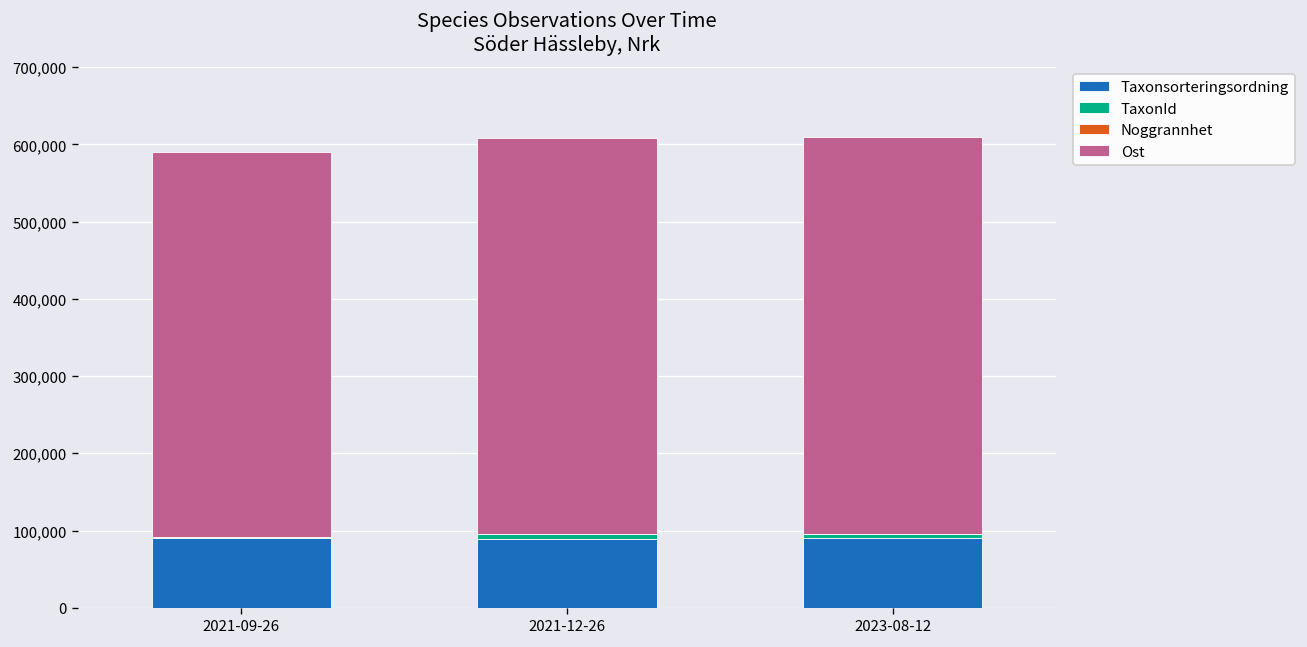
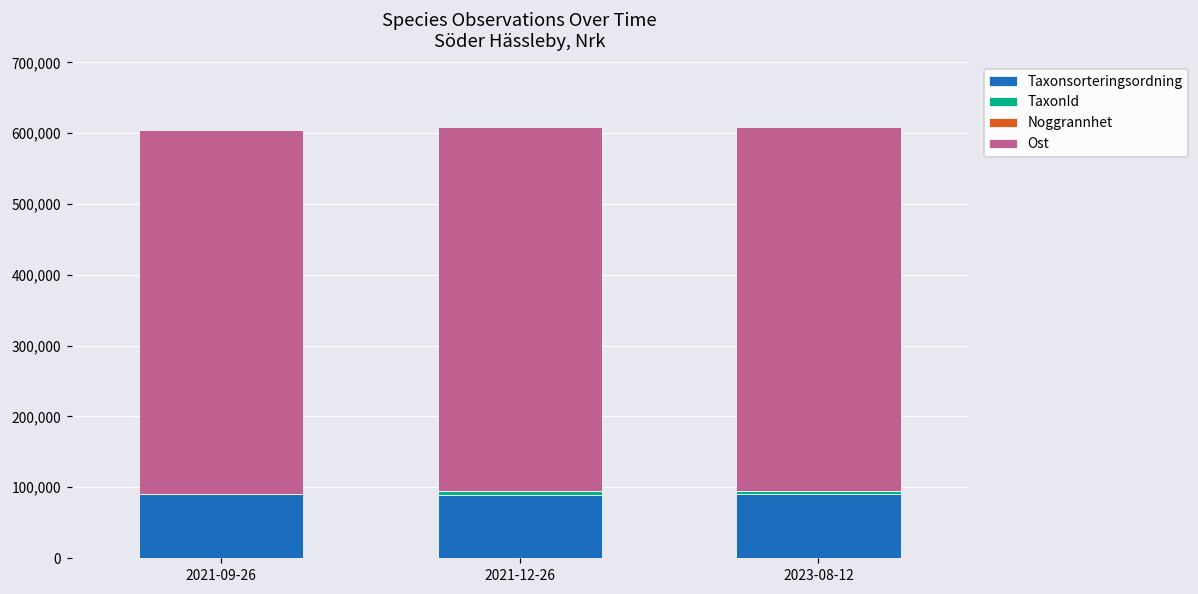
  {
    "Taxonsorteringsordning": {
      "2021-09-26": "90,000",
      "2021-12-26": "90,000",
      "2023-08-12": "90,000"
    },
    "Noggrannhet": {
      "2021-12-26": "10,000",
      "2023-08-12": "10,000"
    },
    "Ost": {
-     "2021-09-26": "500,000",
+     "2021-09-26": "510,000",
      "2021-12-26": "510,000",
      "2023-08-12": "510,000"
    }
  }
